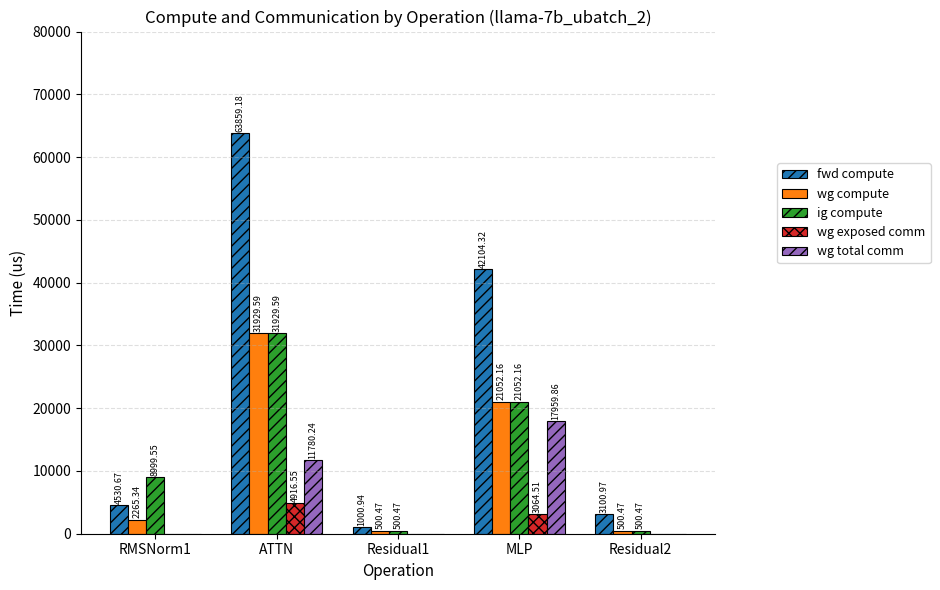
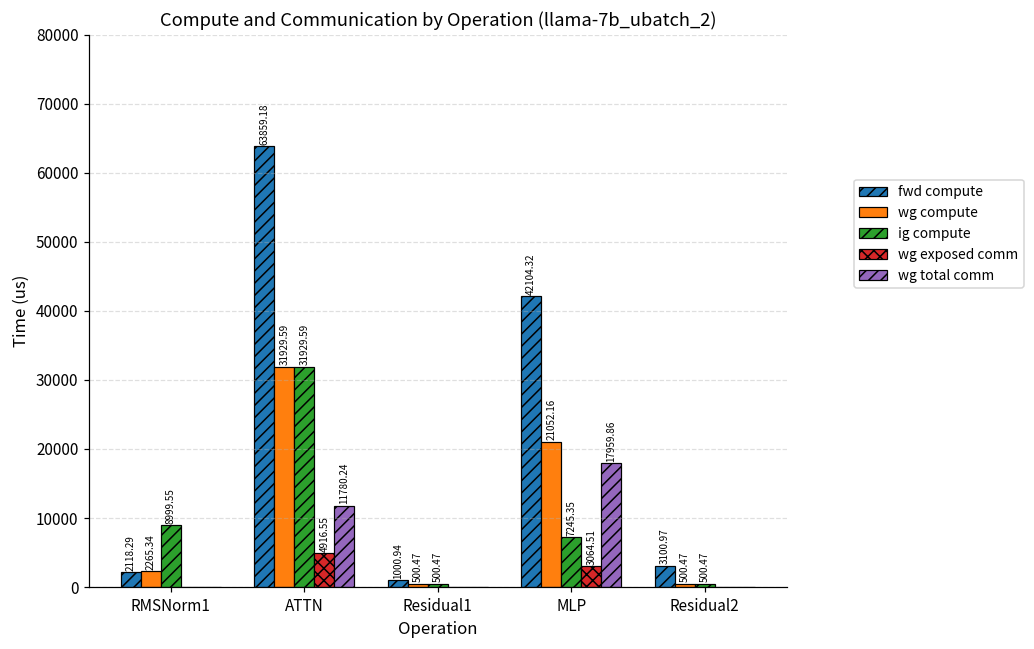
  {
    "fwd compute": {
-     "RMSNorm1": 4530.67,
+     "RMSNorm1": 2118.29,
      "ATTN": 63859.18,
      "Residual1": 1000.94,
      "MLP": 42104.32,
      "Residual2": 3100.97
    },
    "wg compute": {
      "RMSNorm1": 2265.34,
      "ATTN": 31929.59,
      "Residual1": 500.47,
      "MLP": 21052.16,
      "Residual2": 500.47
    },
    "ig compute": {
      "RMSNorm1": 8999.55,
      "ATTN": 31929.59,
      "Residual1": 500.47,
-     "MLP": 21052.16,
+     "MLP": 7245.35,
      "Residual2": 500.47
    },
    "wg exposed comm": {
      "ATTN": 4916.55,
      "MLP": 3064.51
    },
    "wg total comm": {
      "ATTN": 11780.24,
      "MLP": 17959.86
    }
  }
